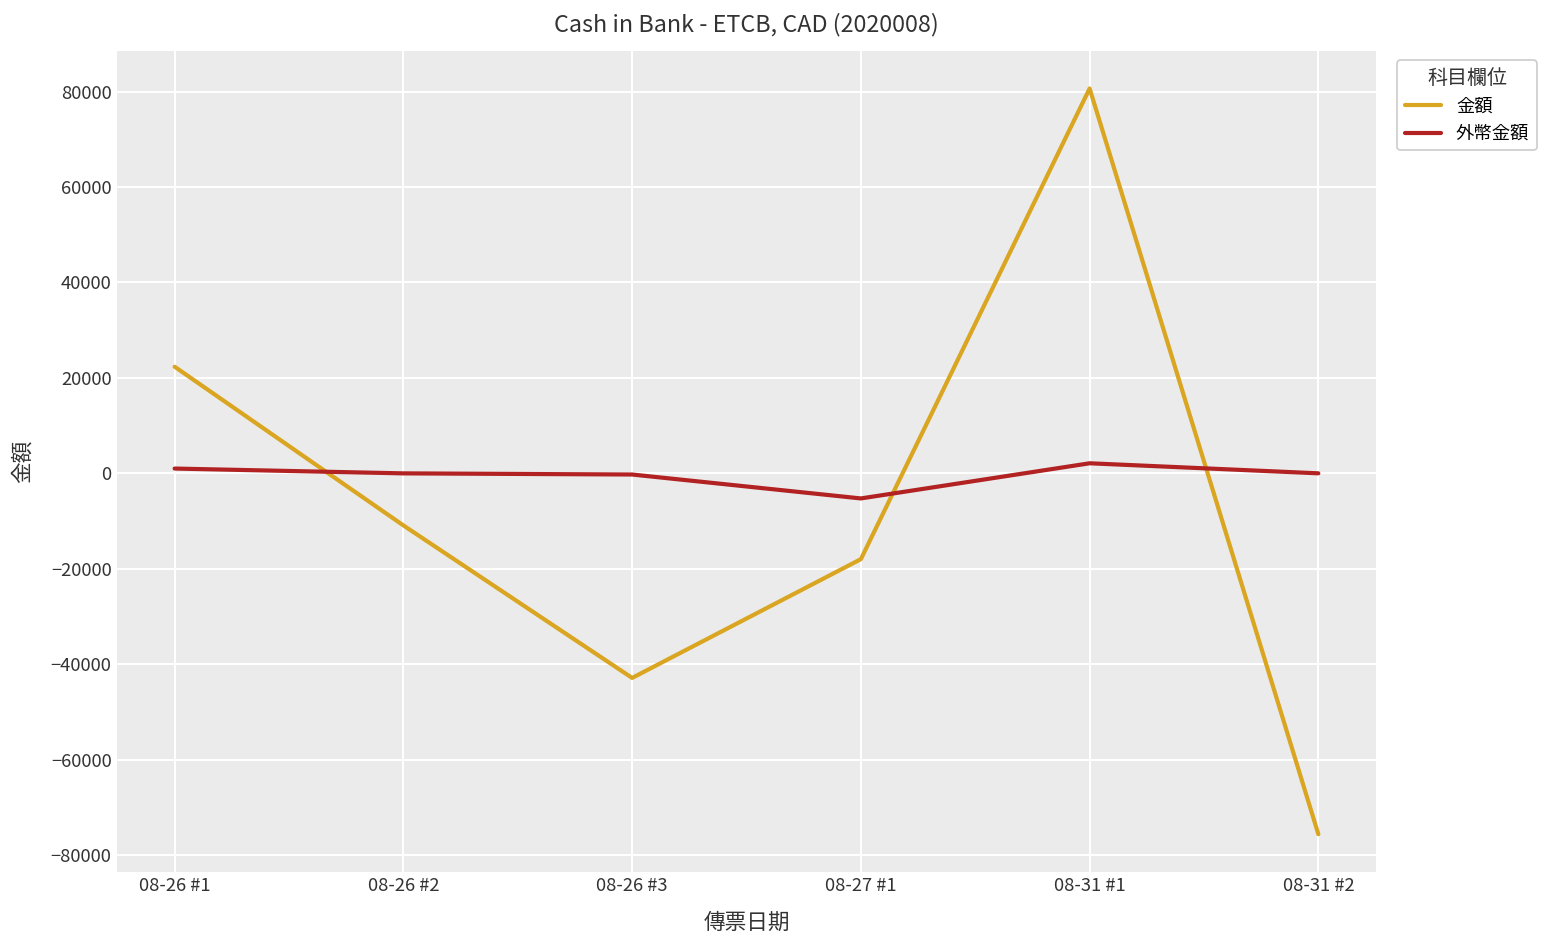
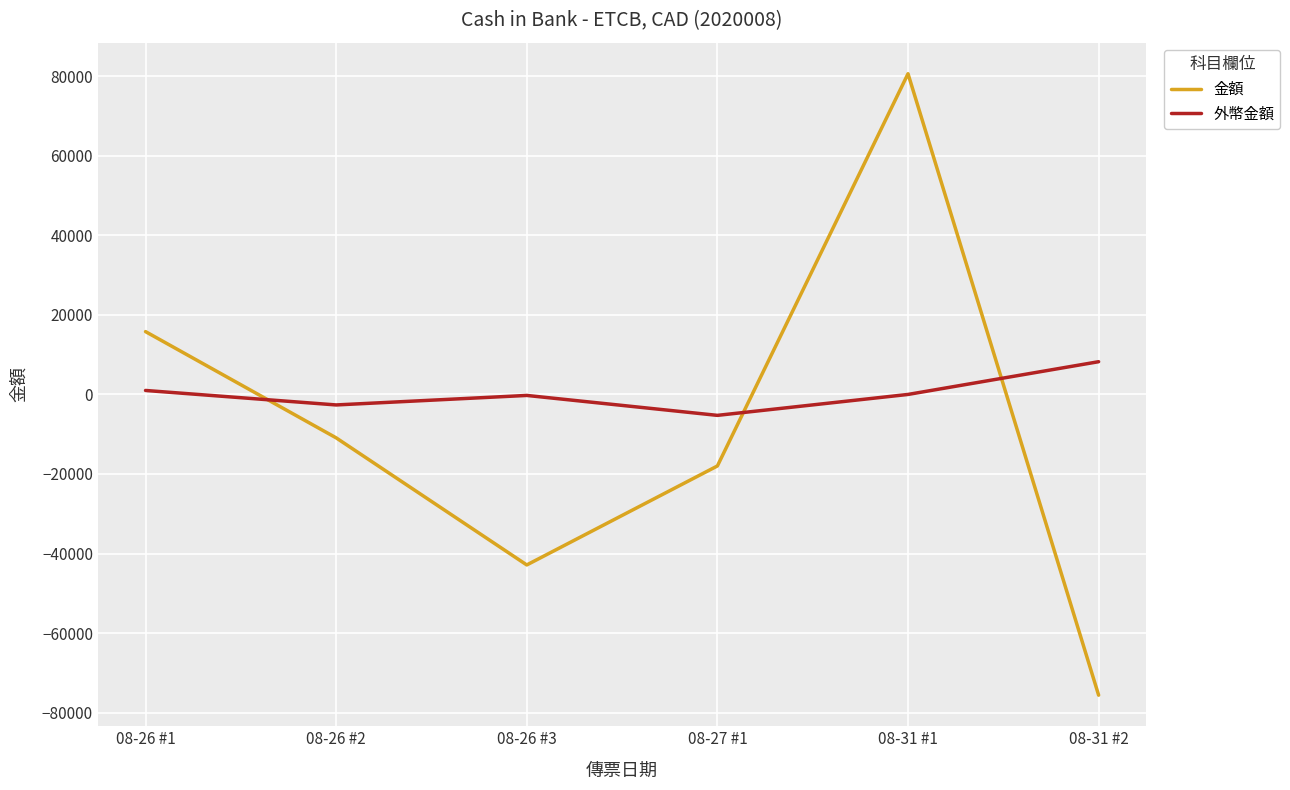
  {
    "金額": {
-     "08-26 #1": 22000,
+     "08-26 #1": 16000,
      "08-26 #2": -11000,
      "08-26 #3": -43000,
      "08-27 #1": -18000,
      "08-31 #1": 81000,
      "08-31 #2": -76000
    },
    "外幣金額": {
      "08-26 #1": 1000,
-     "08-26 #2": 0,
+     "08-26 #2": -3000,
      "08-26 #3": 0,
      "08-27 #1": -5000,
-     "08-31 #1": 2000,
-     "08-31 #2": 0
+     "08-31 #1": 0,
+     "08-31 #2": 8000
    }
  }
